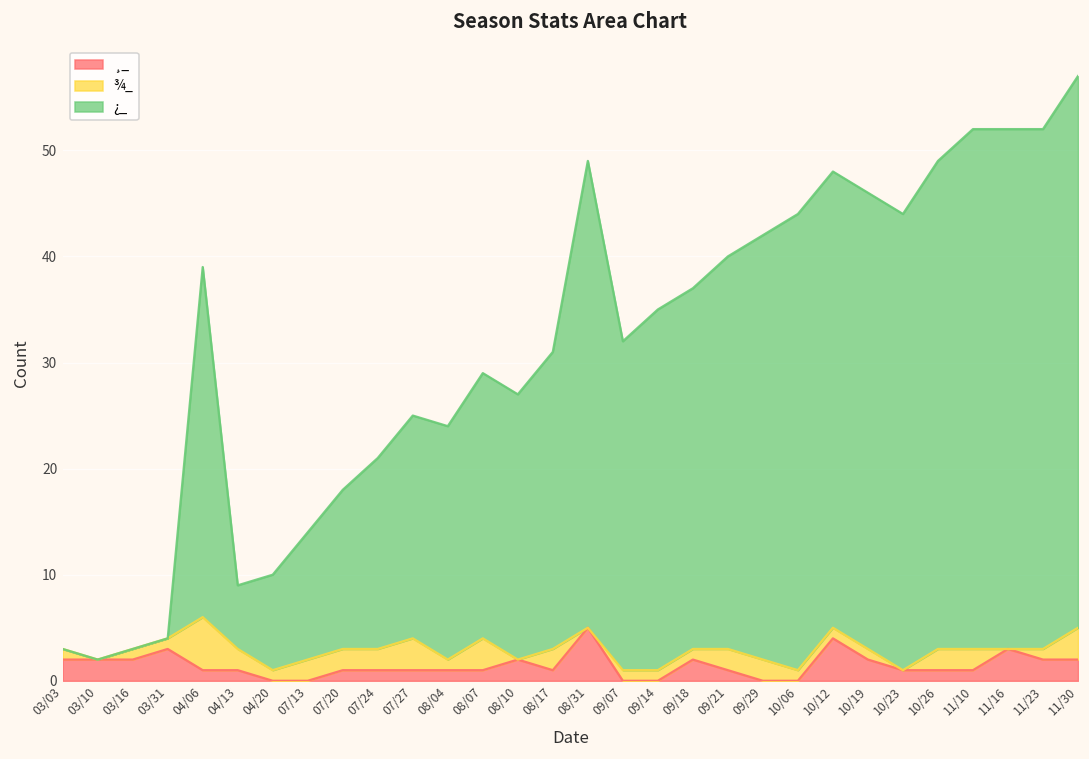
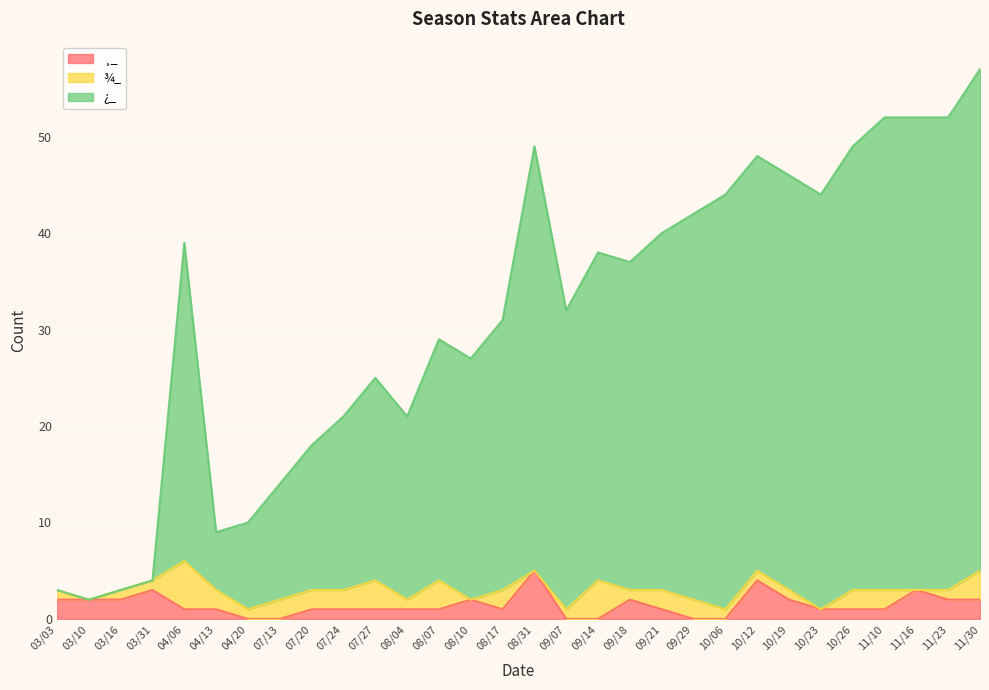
  {
    "¸_": {
      "03/03": 2,
      "03/16": 2,
      "03/31": 3,
      "04/06": 1,
      "04/13": 1,
      "04/20": 0,
      "07/13": 0,
      "07/20": 1,
      "07/24": 1,
      "07/27": 1,
      "08/04": 1,
      "08/07": 1,
      "08/17": 1,
      "09/07": 0,
      "09/14": 0,
      "09/18": 2,
      "09/21": 1,
      "09/29": 0,
      "10/06": 0,
      "10/12": 4,
      "10/19": 2,
      "10/26": 1,
      "11/10": 1,
      "11/23": 2,
      "11/30": 2
    },
    "¾_": {
      "04/06": 6,
      "04/13": 3,
      "04/20": 1,
      "07/13": 2,
      "07/20": 3,
      "07/24": 3,
      "07/27": 4,
      "08/04": 2,
      "08/07": 4,
      "08/17": 3,
      "09/07": 1,
-     "09/14": 1,
+     "09/14": 4,
      "09/18": 3,
      "09/21": 3,
      "09/29": 2,
      "10/06": 1,
      "10/12": 5,
      "10/19": 3,
      "10/26": 3,
      "11/10": 3,
      "11/23": 3,
      "11/30": 5
    },
    "¿_": {
      "04/06": 33,
      "04/13": 6,
      "04/20": 9,
      "07/13": 12,
      "07/20": 15,
      "07/24": 18,
      "07/27": 21,
-     "08/04": 22,
+     "08/04": 19,
      "08/07": 25,
      "08/10": 25,
      "08/17": 28,
      "08/31": 44,
      "09/07": 31,
      "09/14": 34,
      "09/18": 34,
      "09/21": 37,
      "09/29": 40,
      "10/06": 43,
      "10/12": 43,
      "10/19": 43,
      "10/23": 43,
      "10/26": 46,
      "11/10": 49,
      "11/16": 49,
      "11/23": 49,
      "11/30": 52
    }
  }
